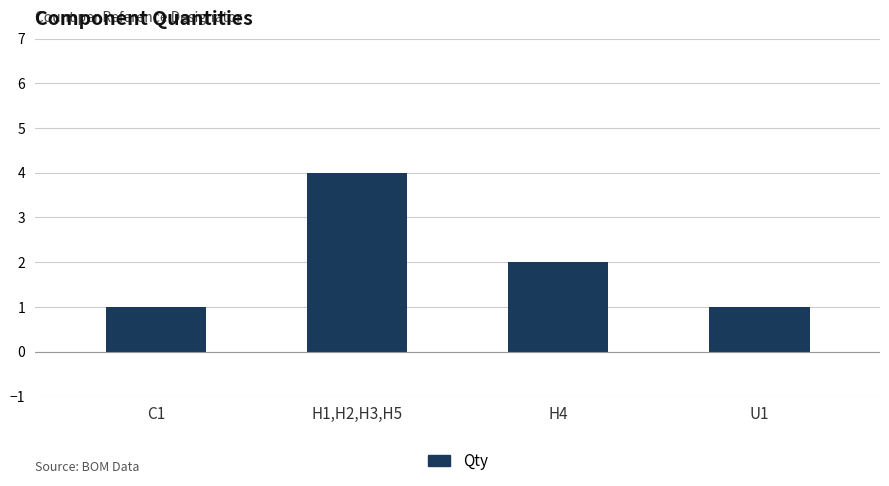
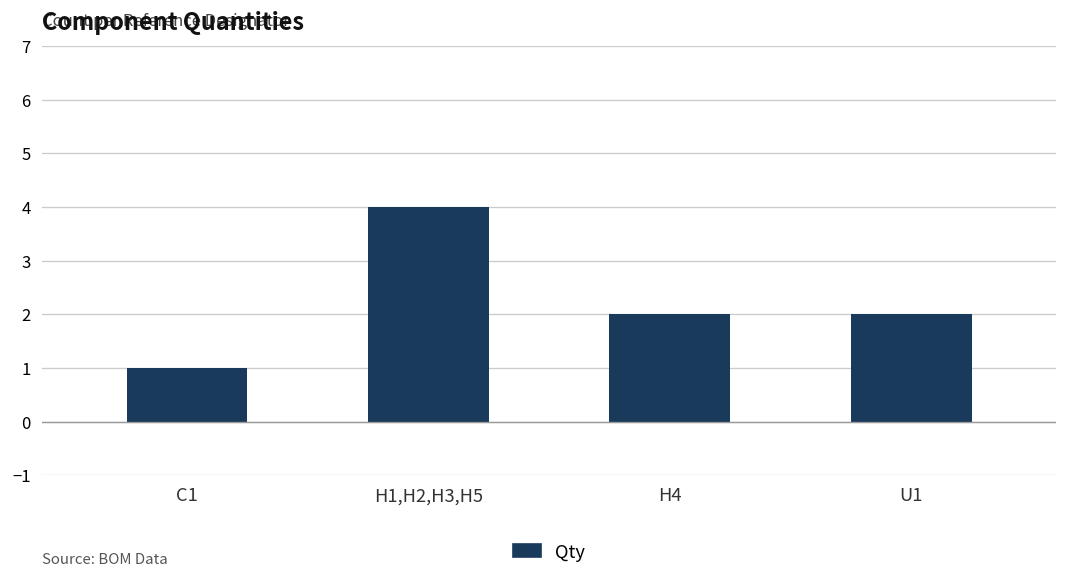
  {
    "C1": 1,
    "H1,H2,H3,H5": 4,
    "H4": 2,
-   "U1": 1
+   "U1": 2
  }
